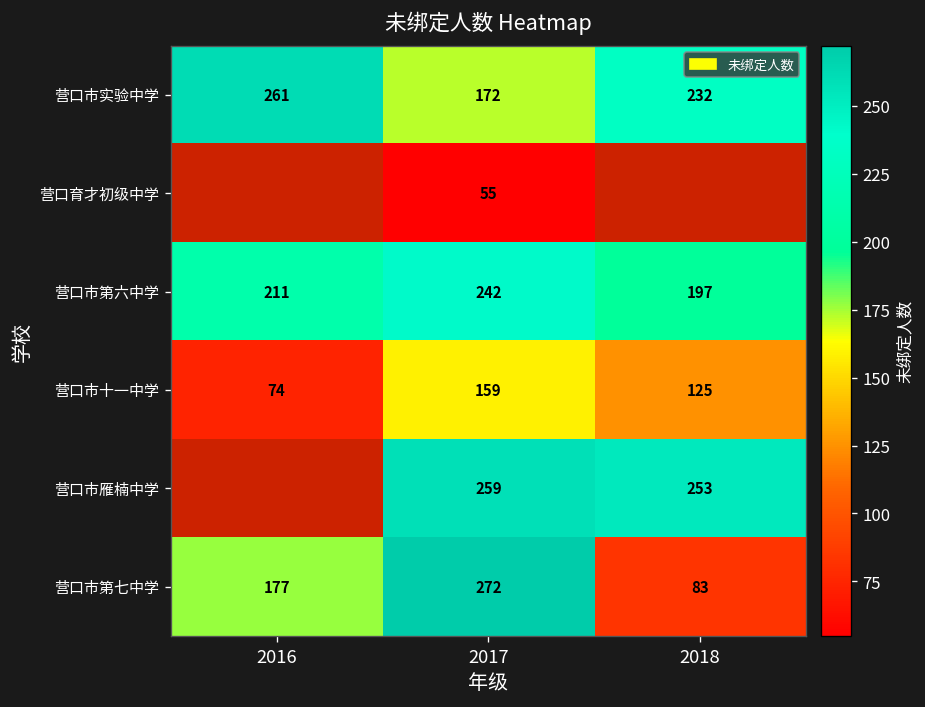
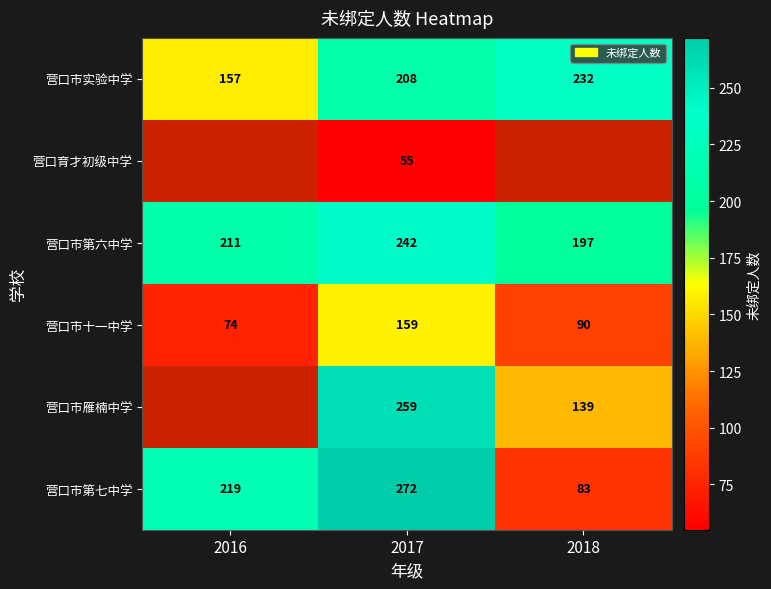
  {
    "营口市实验中学": {
-     "2016": 261,
-     "2017": 172,
+     "2016": 157,
+     "2017": 208,
      "2018": 232
    },
    "营口育才初级中学": {
      "2017": 55
    },
    "营口市第六中学": {
      "2016": 211,
      "2017": 242,
      "2018": 197
    },
    "营口市十一中学": {
      "2016": 74,
      "2017": 159,
-     "2018": 125
+     "2018": 90
    },
    "营口市雁楠中学": {
      "2017": 259,
-     "2018": 253
+     "2018": 139
    },
    "营口市第七中学": {
-     "2016": 177,
+     "2016": 219,
      "2017": 272,
      "2018": 83
    }
  }
